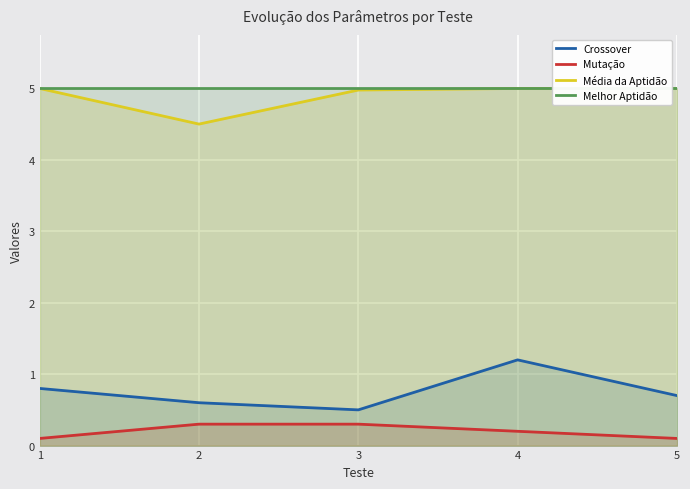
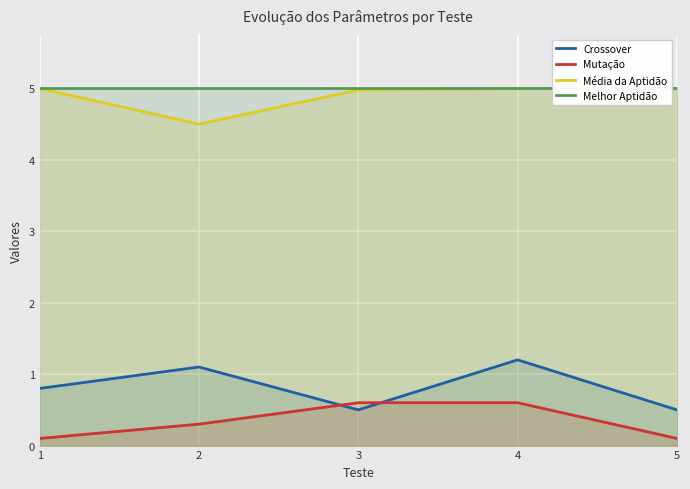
  {
    "Crossover": {
      "1": 0.8,
-     "2": 0.6,
+     "2": 1.1,
      "3": 0.5,
      "4": 1.2,
-     "5": 0.7
+     "5": 0.5
    },
    "Mutação": {
      "1": 0.1,
      "2": 0.3,
-     "3": 0.3,
-     "4": 0.2,
+     "3": 0.6,
+     "4": 0.6,
      "5": 0.1
    },
    "Média da Aptidão": {
      "2": 4.5
    },
    "Melhor Aptidão": {
      "2": 5.0
    }
  }
